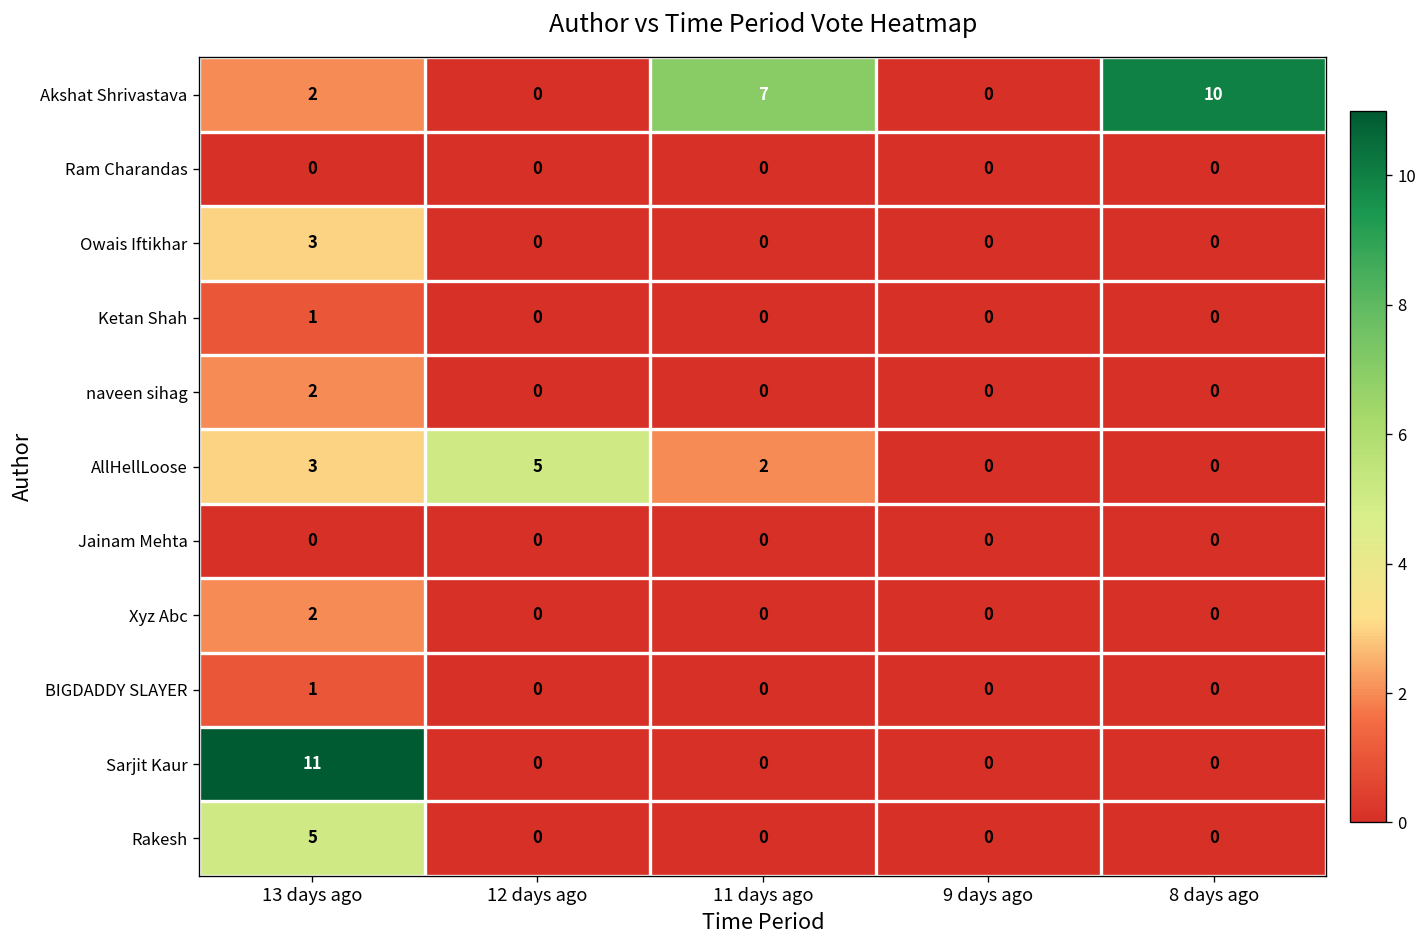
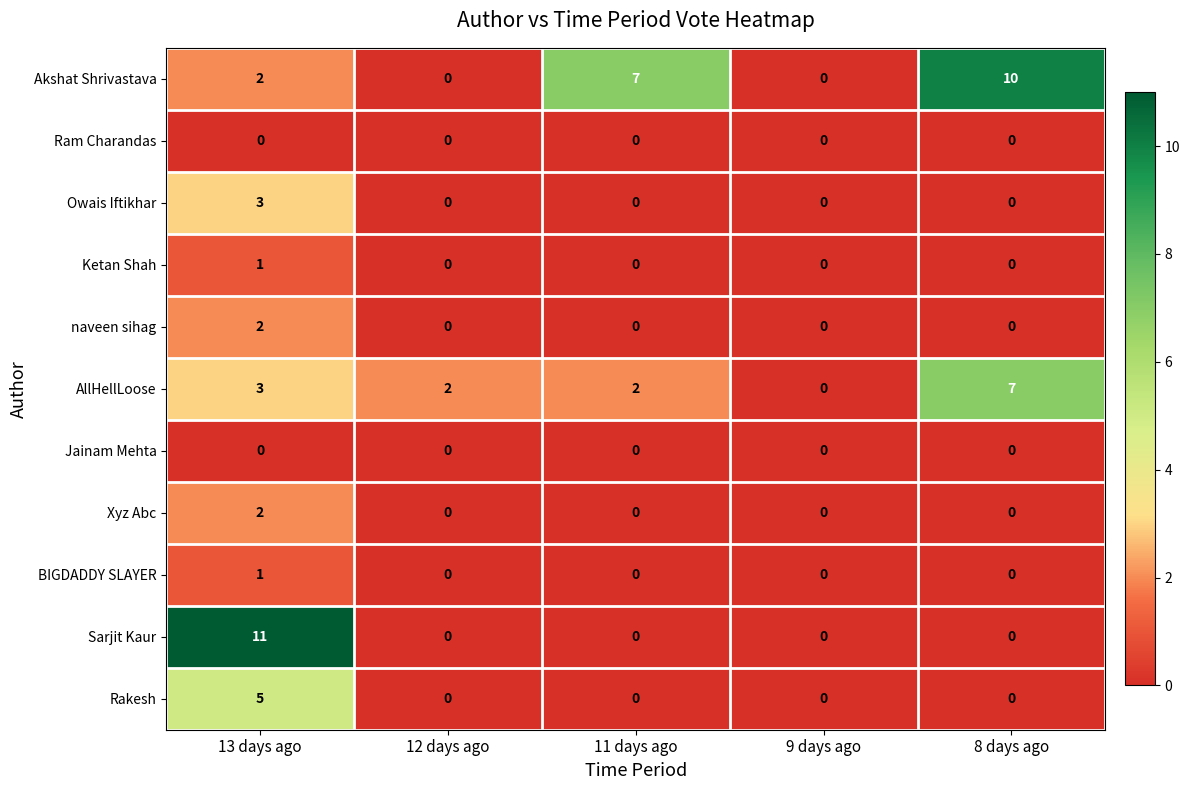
  {
    "Akshat Shrivastava": {
      "13 days ago": 2,
      "12 days ago": 0,
      "11 days ago": 7,
      "9 days ago": 0,
      "8 days ago": 10
    },
    "Ram Charandas": {
      "13 days ago": 0,
      "12 days ago": 0,
      "11 days ago": 0,
      "9 days ago": 0,
      "8 days ago": 0
    },
    "Owais Iftikhar": {
      "13 days ago": 3,
      "12 days ago": 0,
      "11 days ago": 0,
      "9 days ago": 0,
      "8 days ago": 0
    },
    "Ketan Shah": {
      "13 days ago": 1,
      "12 days ago": 0,
      "11 days ago": 0,
      "9 days ago": 0,
      "8 days ago": 0
    },
    "naveen sihag": {
      "13 days ago": 2,
      "12 days ago": 0,
      "11 days ago": 0,
      "9 days ago": 0,
      "8 days ago": 0
    },
    "AllHellLoose": {
      "13 days ago": 3,
-     "12 days ago": 5,
+     "12 days ago": 2,
      "11 days ago": 2,
      "9 days ago": 0,
-     "8 days ago": 0
+     "8 days ago": 7
    },
    "Jainam Mehta": {
      "13 days ago": 0,
      "12 days ago": 0,
      "11 days ago": 0,
      "9 days ago": 0,
      "8 days ago": 0
    },
    "Xyz Abc": {
      "13 days ago": 2,
      "12 days ago": 0,
      "11 days ago": 0,
      "9 days ago": 0,
      "8 days ago": 0
    },
    "BIGDADDY SLAYER": {
      "13 days ago": 1,
      "12 days ago": 0,
      "11 days ago": 0,
      "9 days ago": 0,
      "8 days ago": 0
    },
    "Sarjit Kaur": {
      "13 days ago": 11,
      "12 days ago": 0,
      "11 days ago": 0,
      "9 days ago": 0,
      "8 days ago": 0
    },
    "Rakesh": {
      "13 days ago": 5,
      "12 days ago": 0,
      "11 days ago": 0,
      "9 days ago": 0,
      "8 days ago": 0
    }
  }
